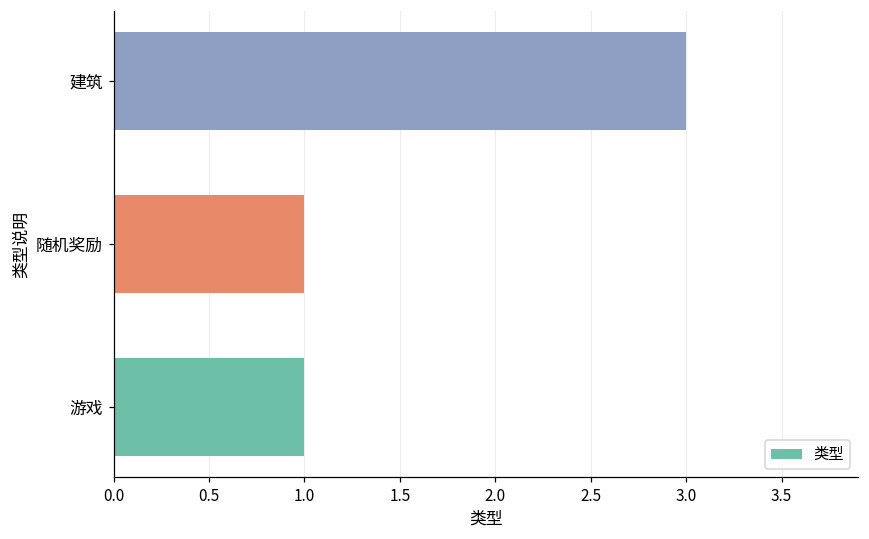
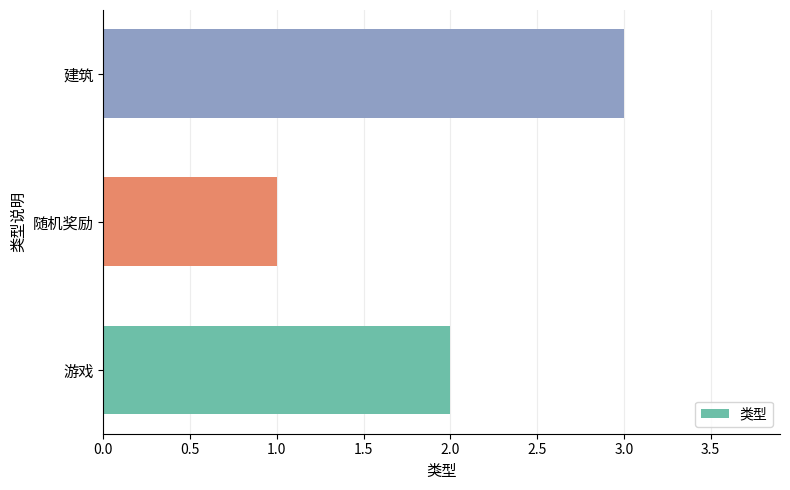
  {
    "建筑": 3,
    "随机奖励": 1,
-   "游戏": 1
+   "游戏": 2
  }
